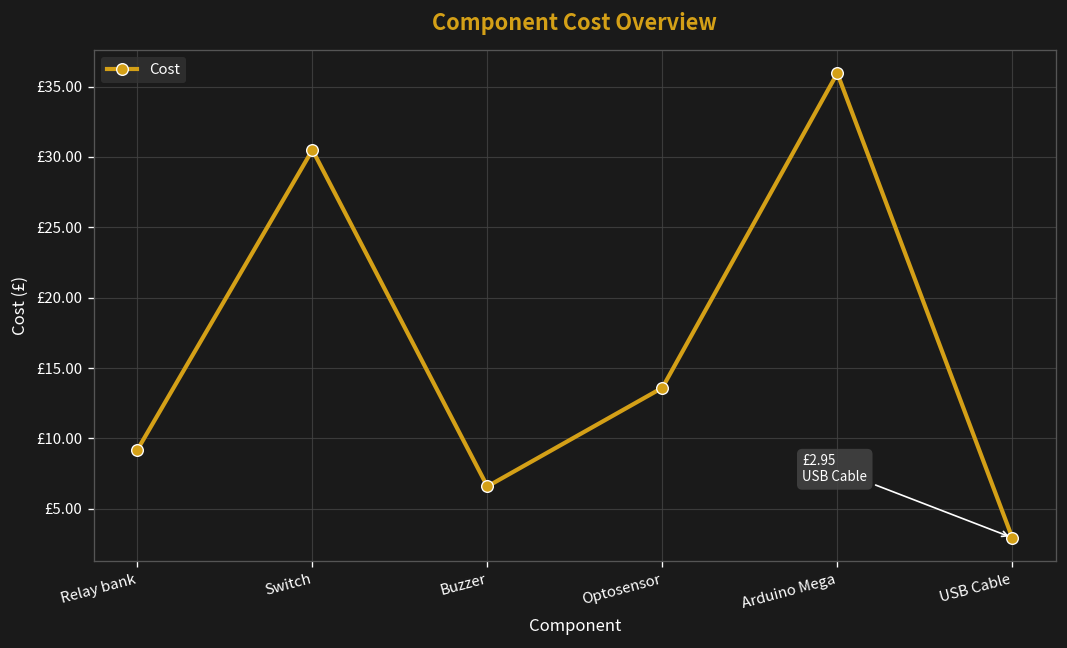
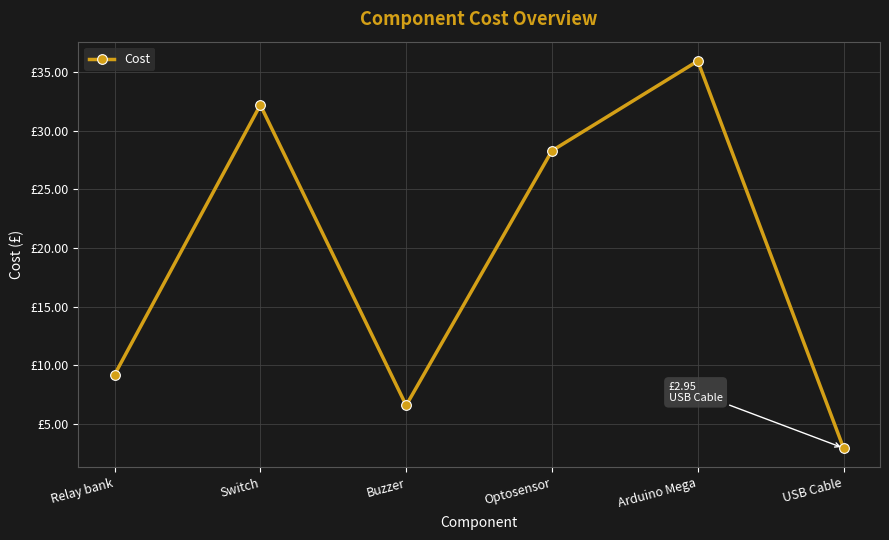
  {
    "Relay bank": "£9.2",
-   "Switch": "£30.5",
+   "Switch": "£32.2",
    "Buzzer": "£6.6",
-   "Optosensor": "£13.6",
+   "Optosensor": "£28.3",
    "Arduino Mega": "£36.0"
  }
